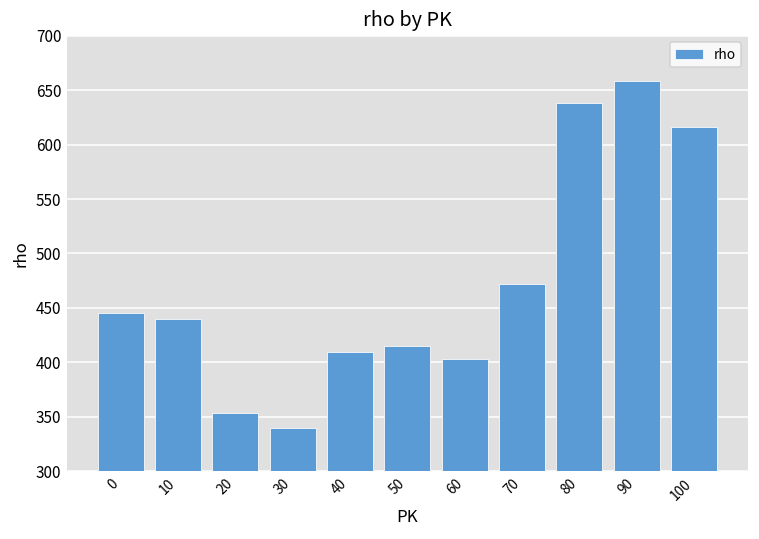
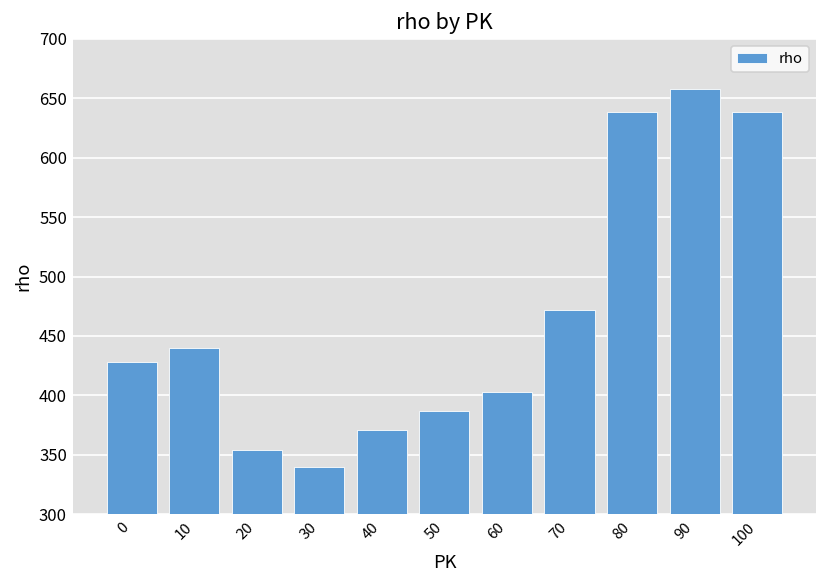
  {
-   "0": 450,
+   "0": 430,
    "10": 440,
    "20": 350,
    "30": 340,
-   "40": 410,
-   "50": 420,
+   "40": 370,
+   "50": 390,
    "60": 400,
    "70": 470,
    "80": 640,
    "90": 660,
-   "100": 620
+   "100": 640
  }
